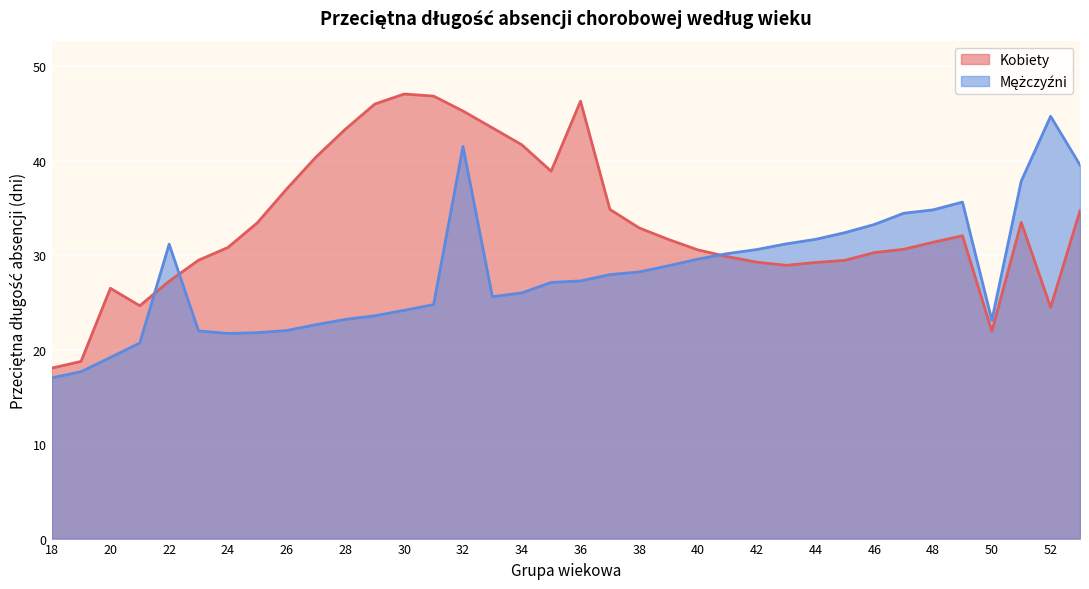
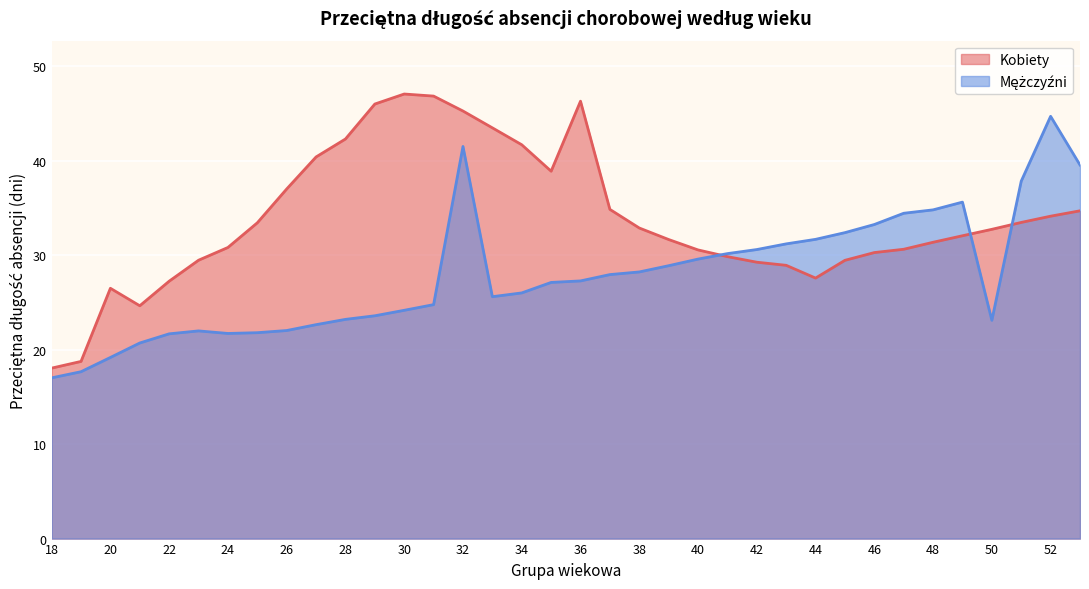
  {
    "Kobiety": {
      "18": 18,
      "20": 26,
      "22": 27,
      "24": 31,
      "26": 37,
-     "28": 43,
+     "28": 42,
      "30": 47,
      "32": 45,
      "34": 42,
      "36": 46,
      "38": 33,
      "40": 31,
      "42": 29,
-     "44": 29,
+     "44": 28,
      "46": 30,
      "48": 31,
-     "50": 22,
-     "52": 24
+     "50": 33,
+     "52": 34
    },
    "Mężczyźni": {
      "18": 17,
      "20": 19,
-     "22": 31,
+     "22": 22,
      "24": 22,
      "26": 22,
      "28": 23,
      "30": 24,
      "32": 42,
      "34": 26,
      "36": 27,
      "38": 28,
      "40": 30,
      "42": 31,
      "44": 32,
      "46": 33,
      "48": 35,
      "50": 23,
      "52": 45
    }
  }
